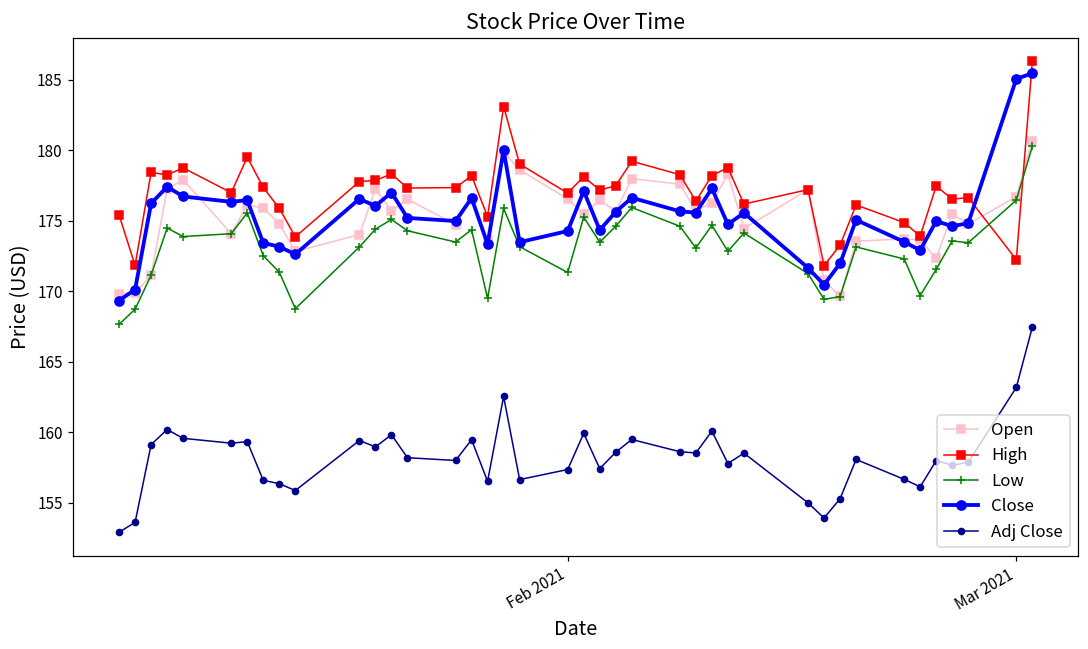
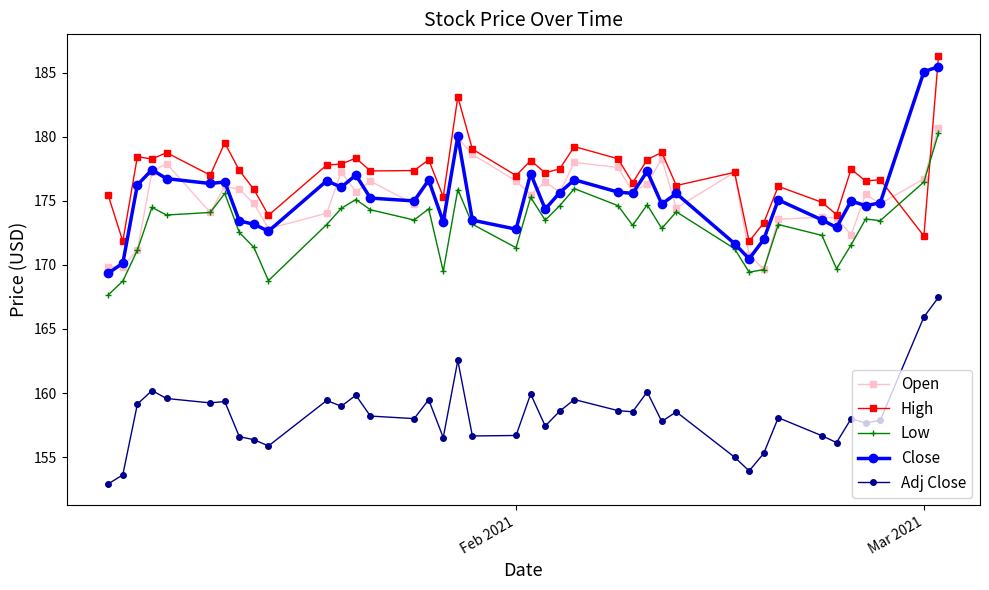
  {
    "Open": {
      "Feb 2021": 176.6,
      "Mar 2021": 176.7
    },
    "High": {
      "Feb 2021": 177.0,
      "Mar 2021": 172.3
    },
    "Low": {
      "Feb 2021": 171.3,
      "Mar 2021": 176.5
    },
    "Close": {
-     "Feb 2021": 174.3,
+     "Feb 2021": 172.8,
      "Mar 2021": 185.1
    },
    "Adj Close": {
-     "Feb 2021": 157.4,
-     "Mar 2021": 163.2
+     "Feb 2021": 156.7,
+     "Mar 2021": 165.9
    }
  }
